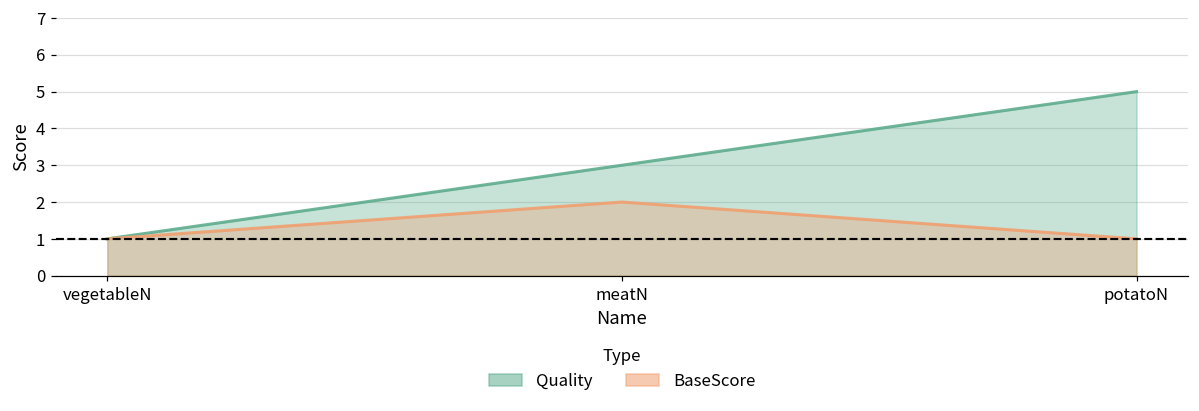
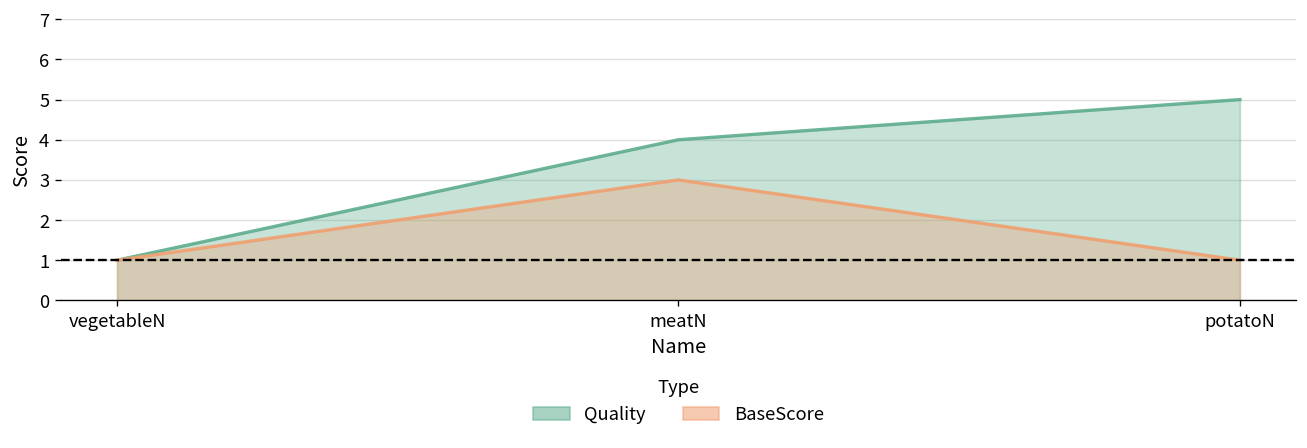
  {
    "Quality": {
-     "meatN": 3,
+     "meatN": 4,
      "potatoN": 5
    },
    "BaseScore": {
-     "meatN": 2,
+     "meatN": 3,
      "potatoN": 1
    }
  }
